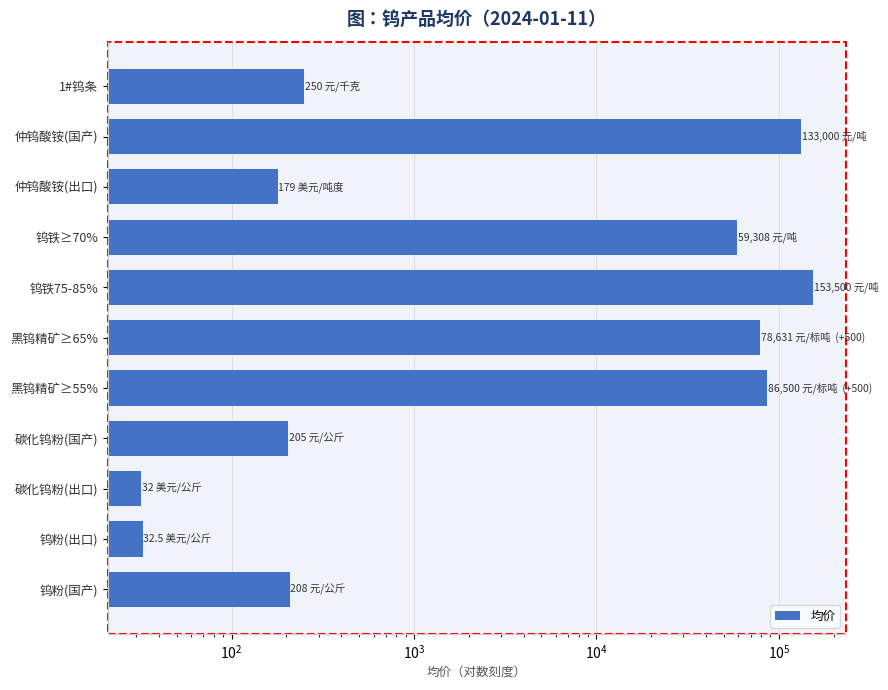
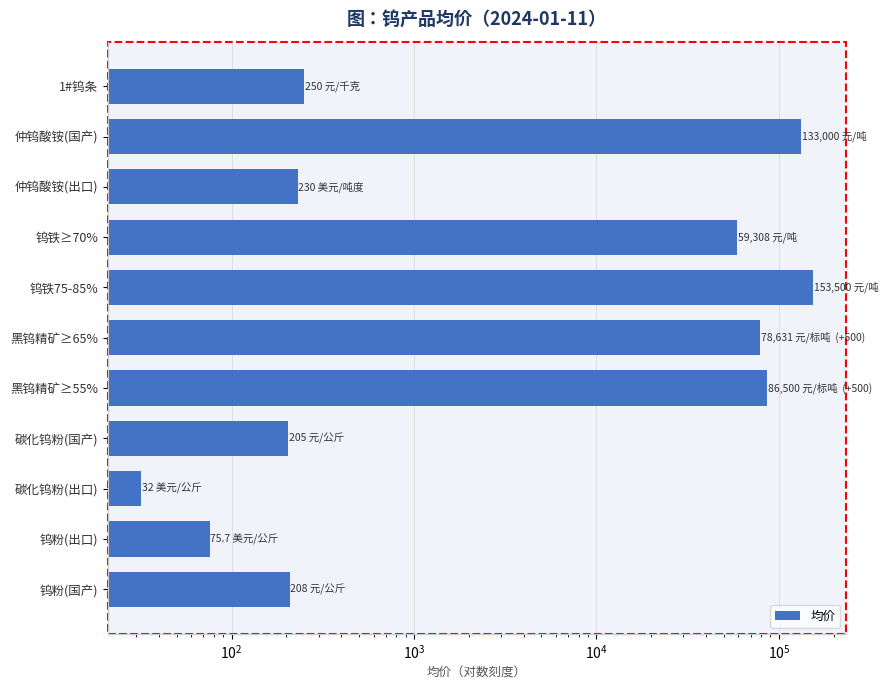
  {
    "1#钨条": "250",
    "仲钨酸铵(国产)": "133,000",
-   "仲钨酸铵(出口)": "179",
+   "仲钨酸铵(出口)": "230",
    "钨铁≥70%": "59,308",
    "钨铁75-85%": "153,500",
    "黑钨精矿≥65%": "78,631",
    "黑钨精矿≥55%": "86,500",
    "碳化钨粉(国产)": "205",
    "碳化钨粉(出口)": "32",
-   "钨粉(出口)": "32.5",
+   "钨粉(出口)": "75.7",
    "钨粉(国产)": "208"
  }
